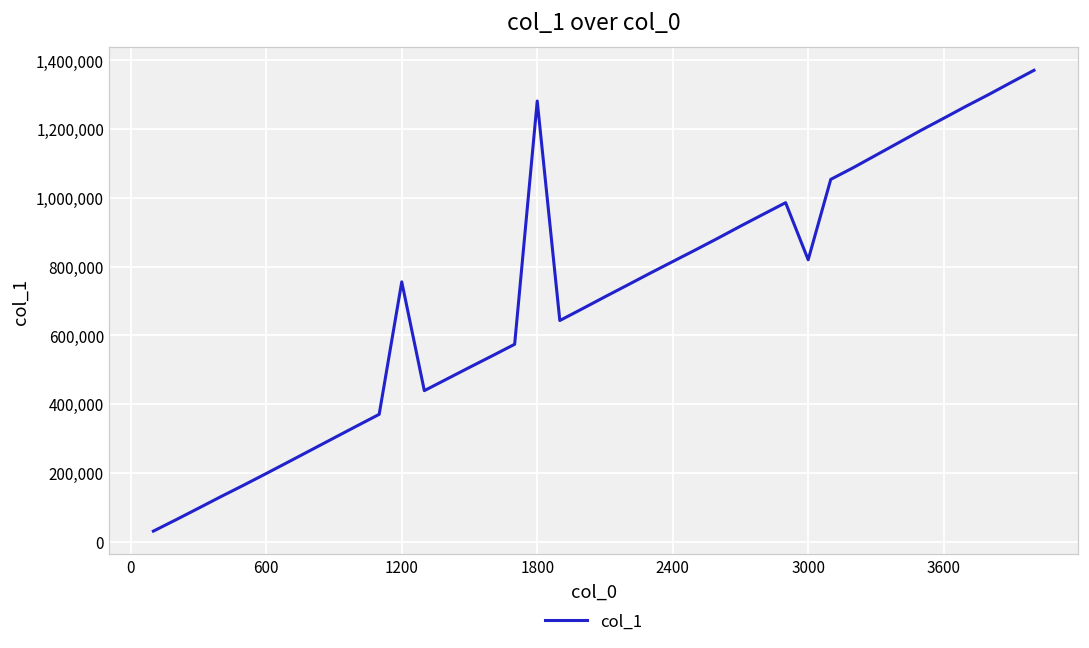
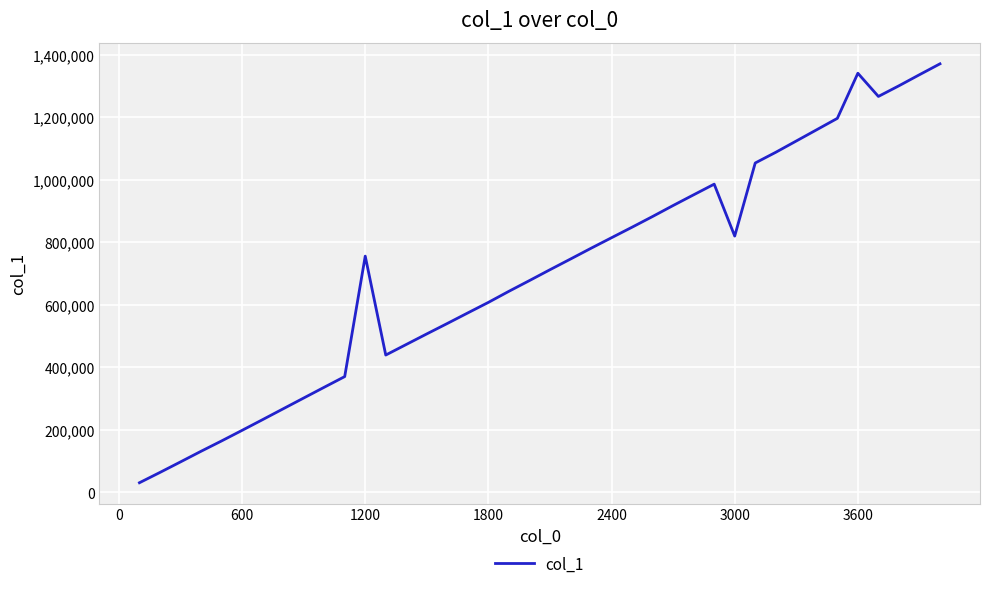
  {
    "600": "200,000",
    "1200": "760,000",
-   "1800": "1,280,000",
+   "1800": "610,000",
    "2400": "810,000",
    "3000": "820,000",
-   "3600": "1,230,000"
+   "3600": "1,340,000"
  }
